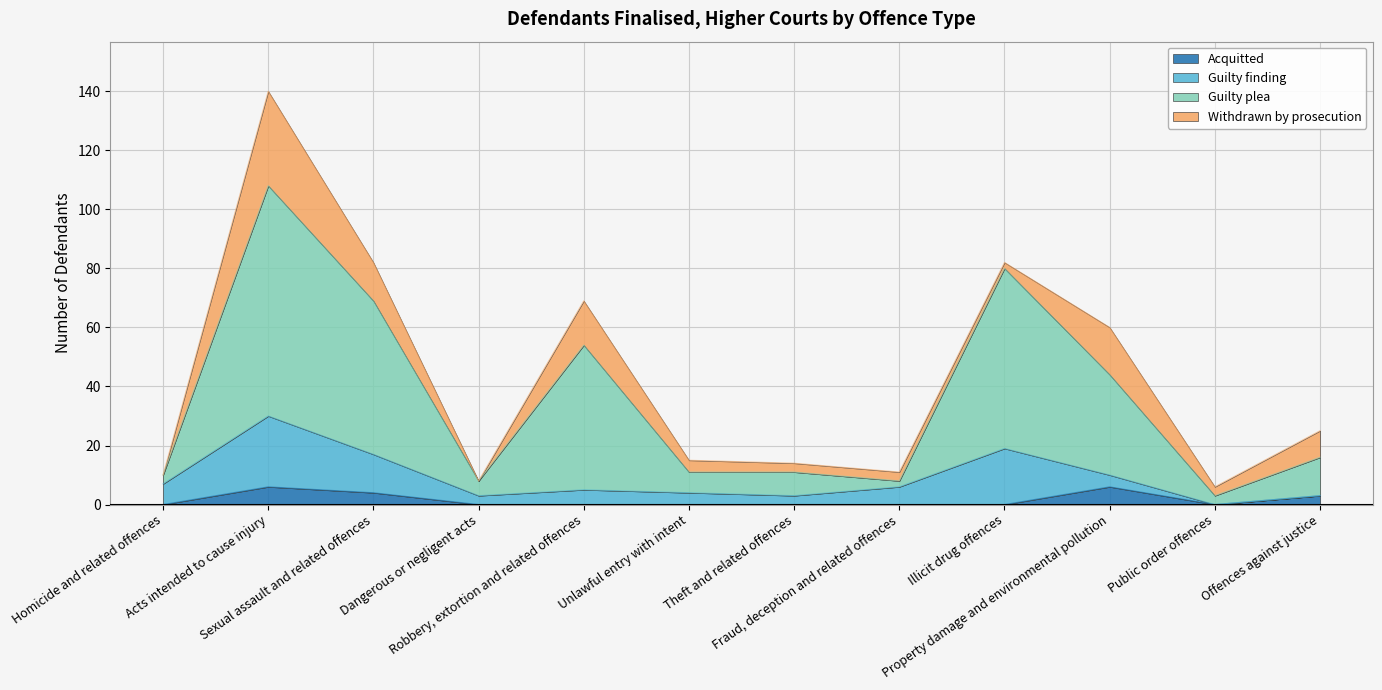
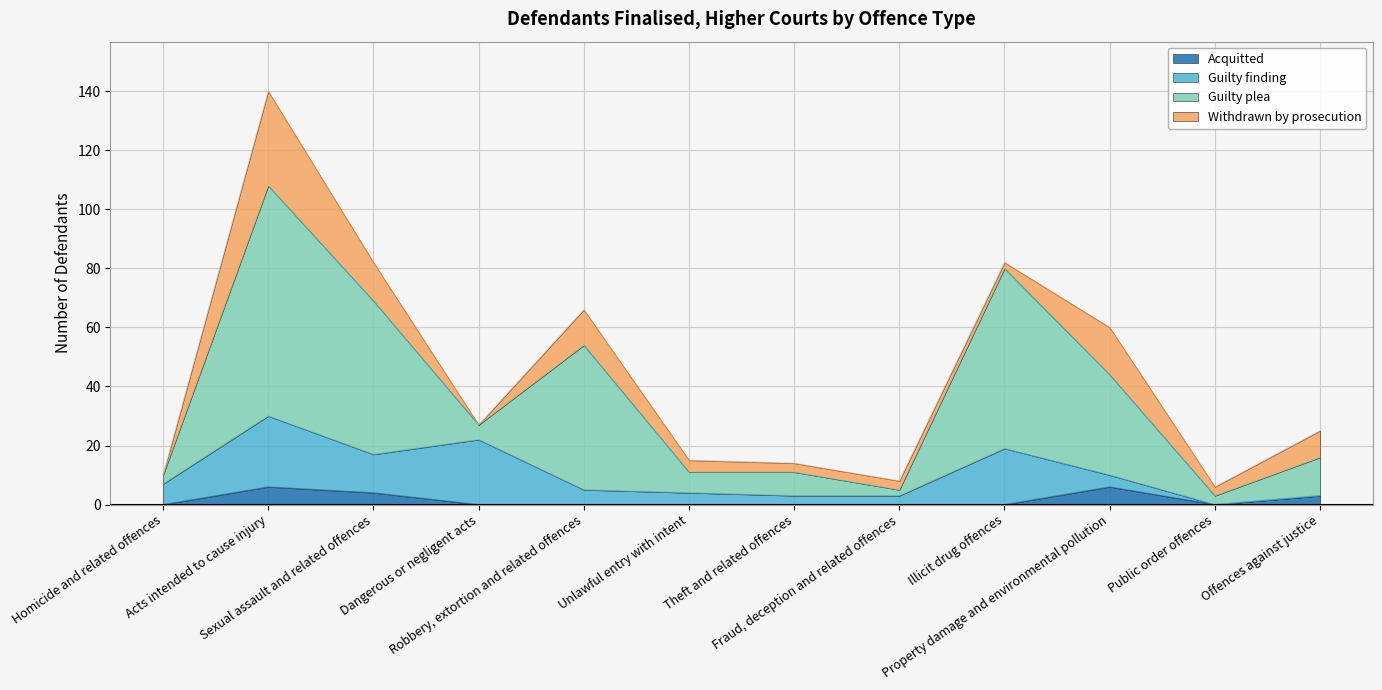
  {
    "Acquitted": {
      "Homicide and related offences": 0,
      "Acts intended to cause injury": 6,
      "Sexual assault and related offences": 4,
      "Dangerous or negligent acts": 0,
      "Robbery, extortion and related offences": 0,
      "Unlawful entry with intent": 0,
      "Theft and related offences": 0,
      "Fraud, deception and related offences": 0,
      "Illicit drug offences": 0,
      "Property damage and environmental pollution": 6
    },
    "Guilty finding": {
      "Homicide and related offences": 7,
      "Acts intended to cause injury": 24,
      "Sexual assault and related offences": 13,
-     "Dangerous or negligent acts": 3,
+     "Dangerous or negligent acts": 22,
      "Robbery, extortion and related offences": 5,
      "Unlawful entry with intent": 4,
      "Theft and related offences": 3,
-     "Fraud, deception and related offences": 6,
+     "Fraud, deception and related offences": 3,
      "Illicit drug offences": 19,
      "Property damage and environmental pollution": 4
    },
    "Guilty plea": {
      "Acts intended to cause injury": 78,
      "Sexual assault and related offences": 52,
      "Robbery, extortion and related offences": 49,
      "Unlawful entry with intent": 7,
      "Theft and related offences": 8,
      "Fraud, deception and related offences": 2,
      "Illicit drug offences": 61,
      "Property damage and environmental pollution": 34,
      "Public order offences": 3,
      "Offences against justice": 13
    },
    "Withdrawn by prosecution": {
      "Acts intended to cause injury": 32,
      "Sexual assault and related offences": 13,
-     "Robbery, extortion and related offences": 15,
+     "Robbery, extortion and related offences": 12,
      "Unlawful entry with intent": 4,
      "Theft and related offences": 3,
      "Fraud, deception and related offences": 3,
      "Illicit drug offences": 2,
      "Property damage and environmental pollution": 16,
      "Public order offences": 3,
      "Offences against justice": 9
    }
  }
